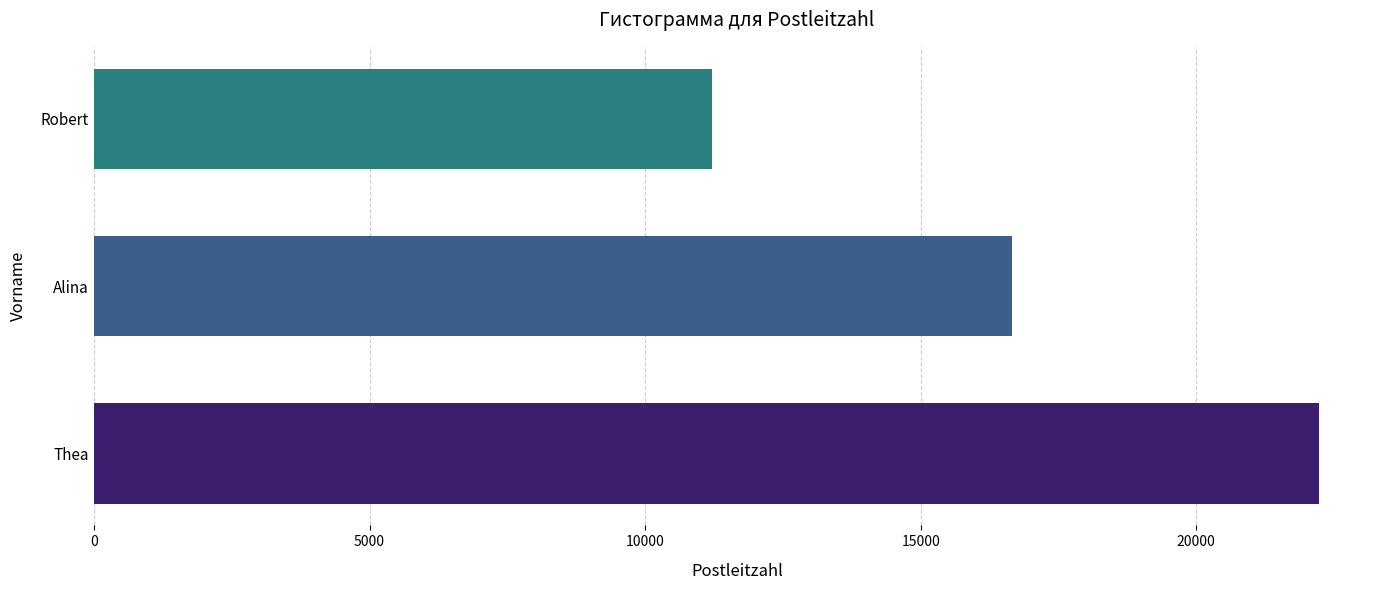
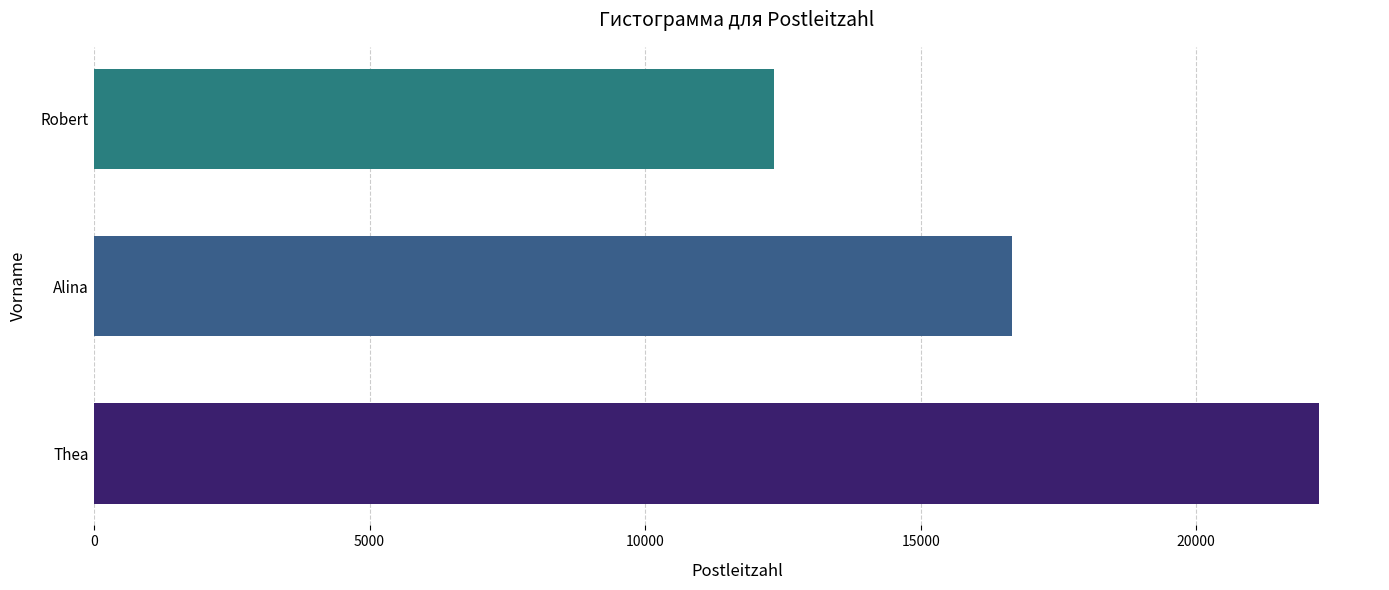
  {
-   "Robert": 11200,
+   "Robert": 12300,
    "Alina": 16700,
    "Thea": 22200
  }
